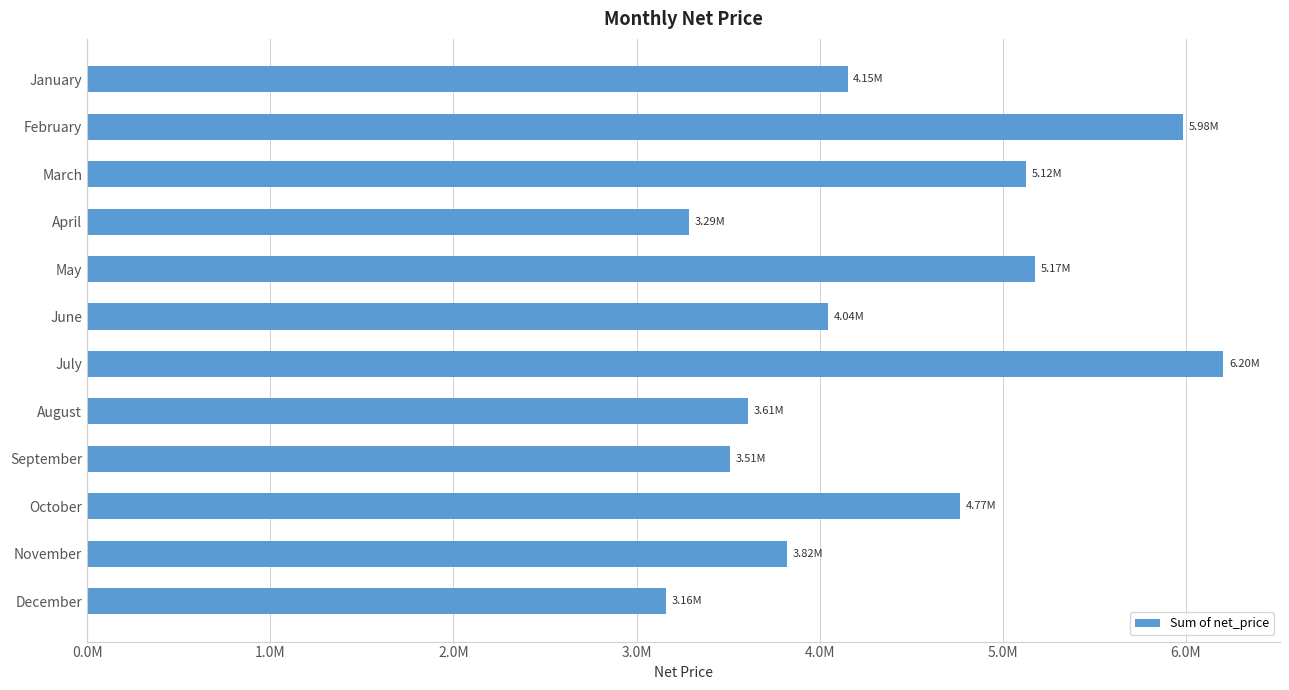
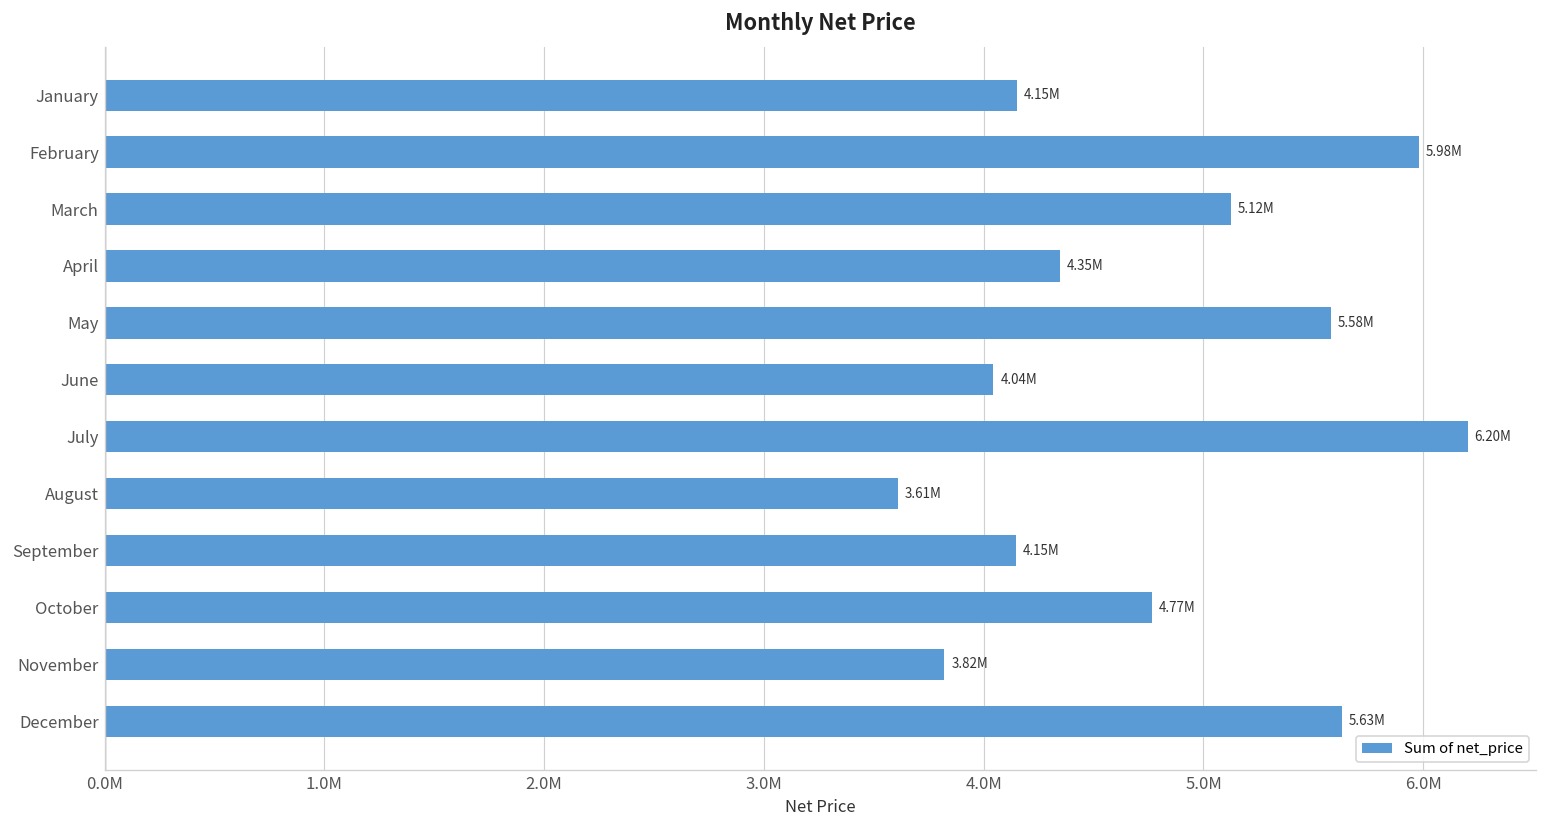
  {
    "January": "4.15M",
    "February": "5.98M",
    "March": "5.12M",
-   "April": "3.29M",
-   "May": "5.17M",
+   "April": "4.35M",
+   "May": "5.58M",
    "June": "4.04M",
    "July": "6.20M",
    "August": "3.61M",
-   "September": "3.51M",
+   "September": "4.15M",
    "October": "4.77M",
    "November": "3.82M",
-   "December": "3.16M"
+   "December": "5.63M"
  }
